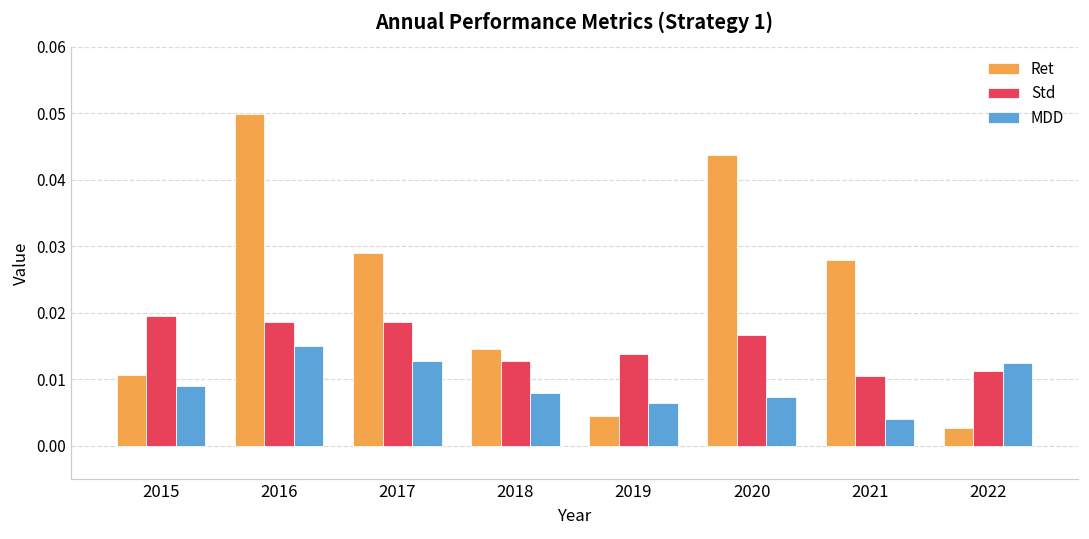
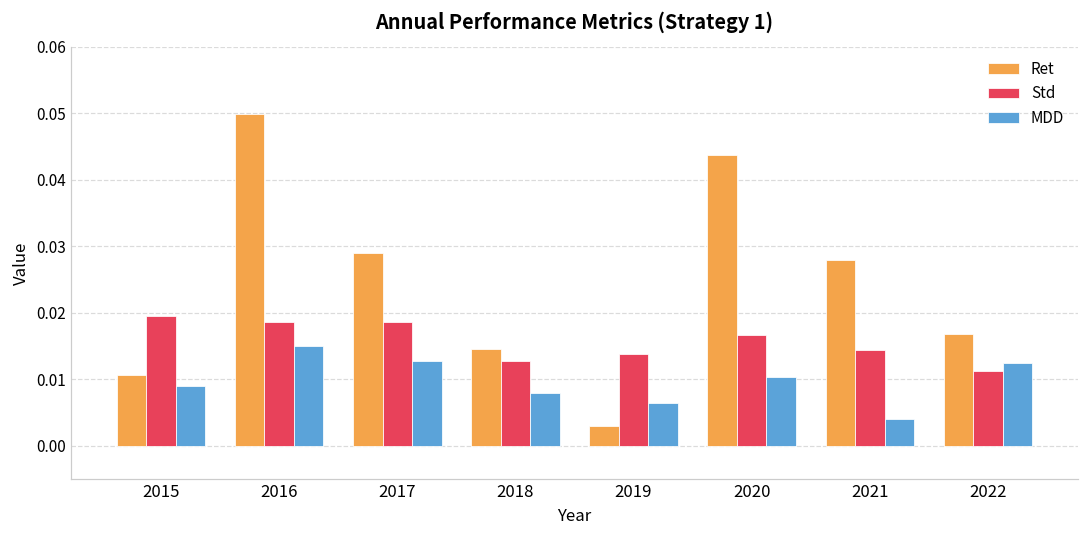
  {
    "Ret": {
      "2015": 0.011,
      "2016": 0.050,
      "2017": 0.029,
      "2018": 0.015,
-     "2019": 0.005,
+     "2019": 0.003,
      "2020": 0.044,
      "2021": 0.028,
-     "2022": 0.003
+     "2022": 0.017
    },
    "Std": {
      "2015": 0.019,
      "2016": 0.019,
      "2017": 0.019,
      "2018": 0.013,
      "2019": 0.014,
      "2020": 0.017,
-     "2021": 0.011,
+     "2021": 0.014,
      "2022": 0.011
    },
    "MDD": {
      "2015": 0.009,
      "2016": 0.015,
      "2017": 0.013,
      "2018": 0.008,
      "2019": 0.006,
-     "2020": 0.007,
+     "2020": 0.010,
      "2021": 0.004,
      "2022": 0.013
    }
  }
